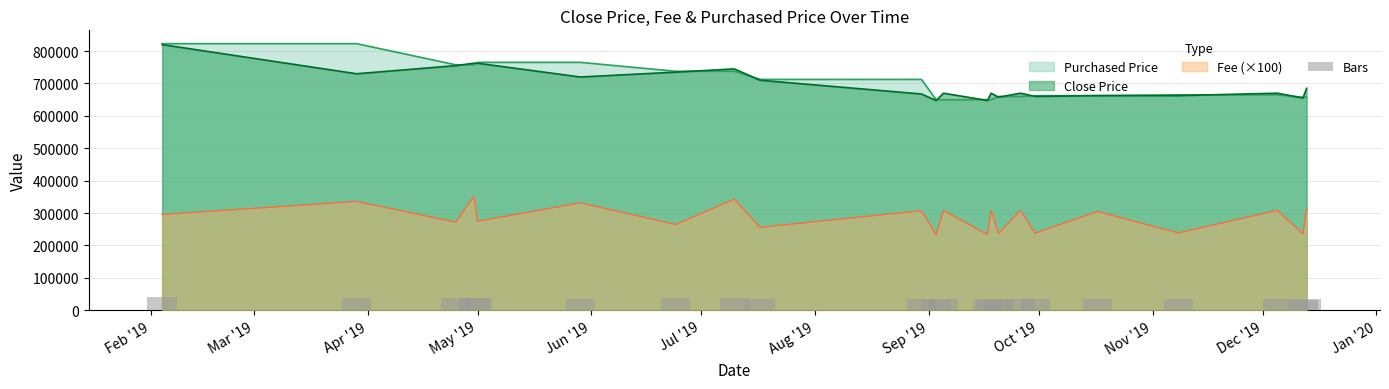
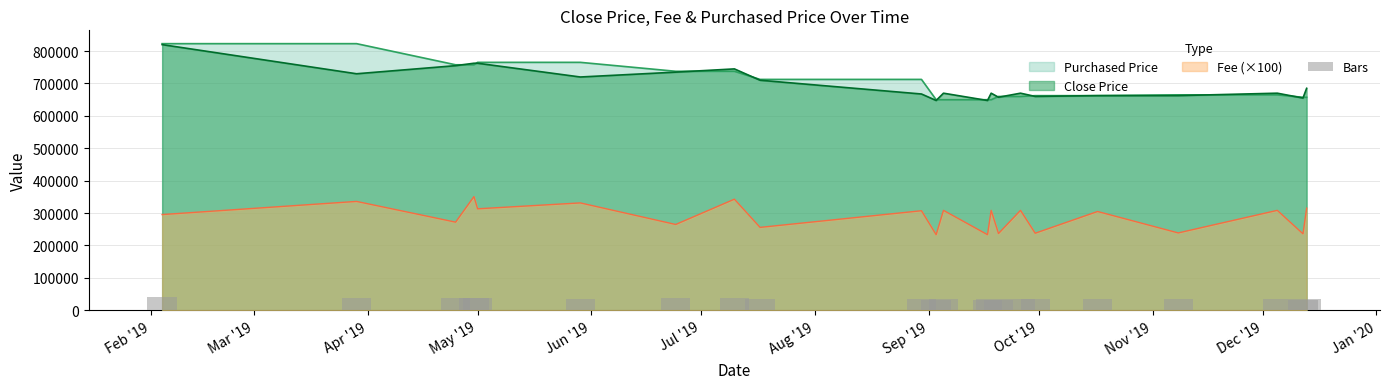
  {
    "Fee (×100)": {
-     "May '19": 270000
+     "May '19": 310000
    }
  }
